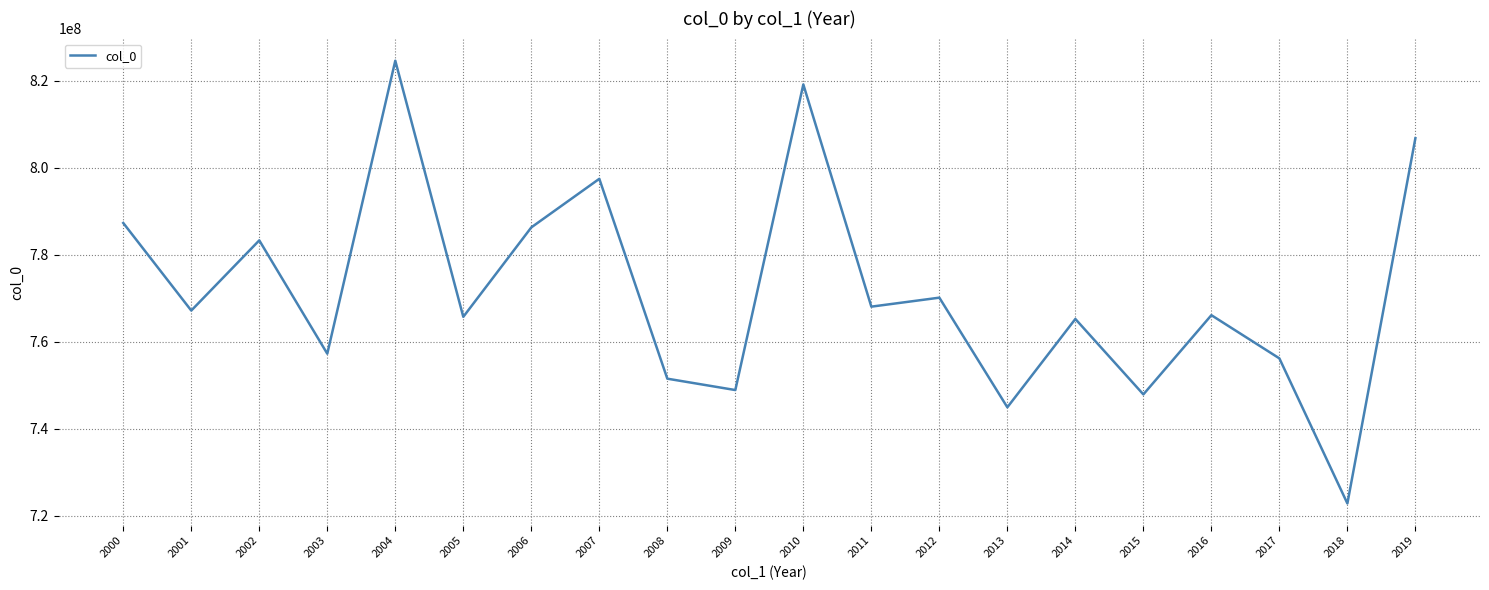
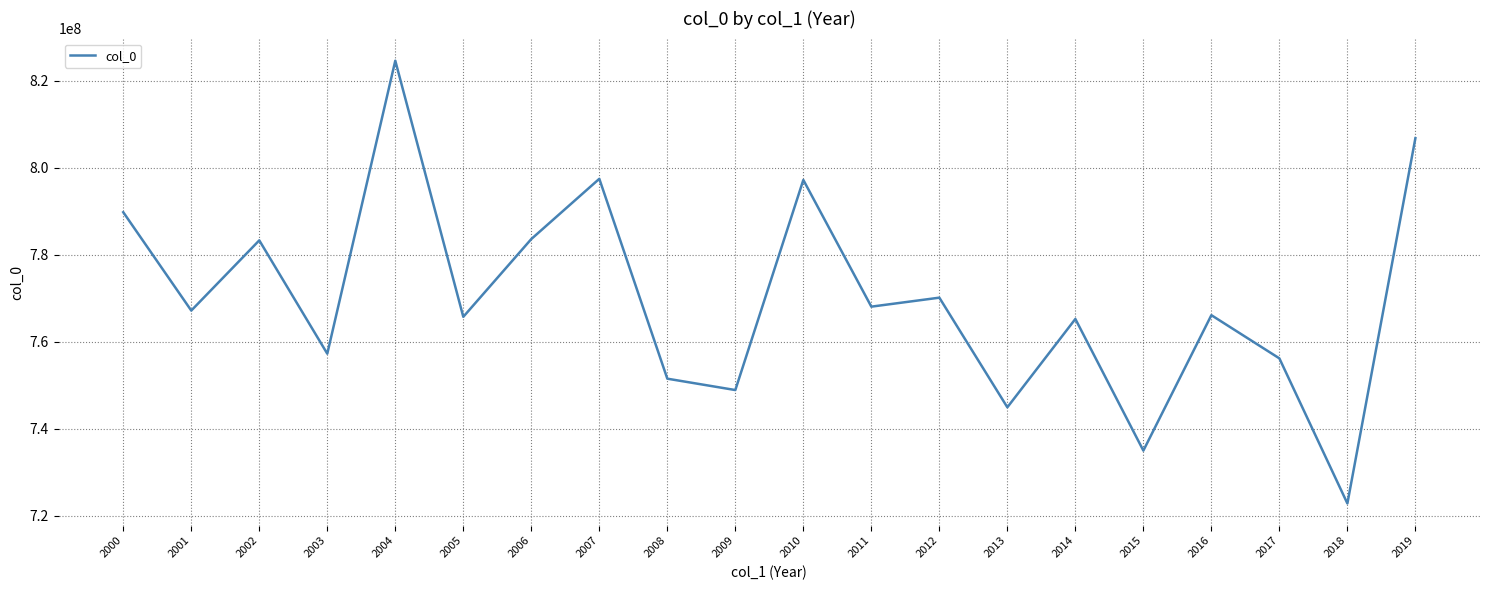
  {
-   "2000": 787000000,
+   "2000": 790000000,
    "2001": 767000000,
    "2002": 783000000,
    "2003": 757000000,
    "2004": 825000000,
    "2005": 766000000,
-   "2006": 786000000,
+   "2006": 784000000,
    "2007": 797000000,
    "2008": 752000000,
    "2009": 749000000,
-   "2010": 819000000,
+   "2010": 797000000,
    "2011": 768000000,
    "2012": 770000000,
    "2013": 745000000,
    "2014": 765000000,
-   "2015": 748000000,
+   "2015": 735000000,
    "2016": 766000000,
    "2017": 756000000,
    "2018": 723000000,
    "2019": 807000000
  }
